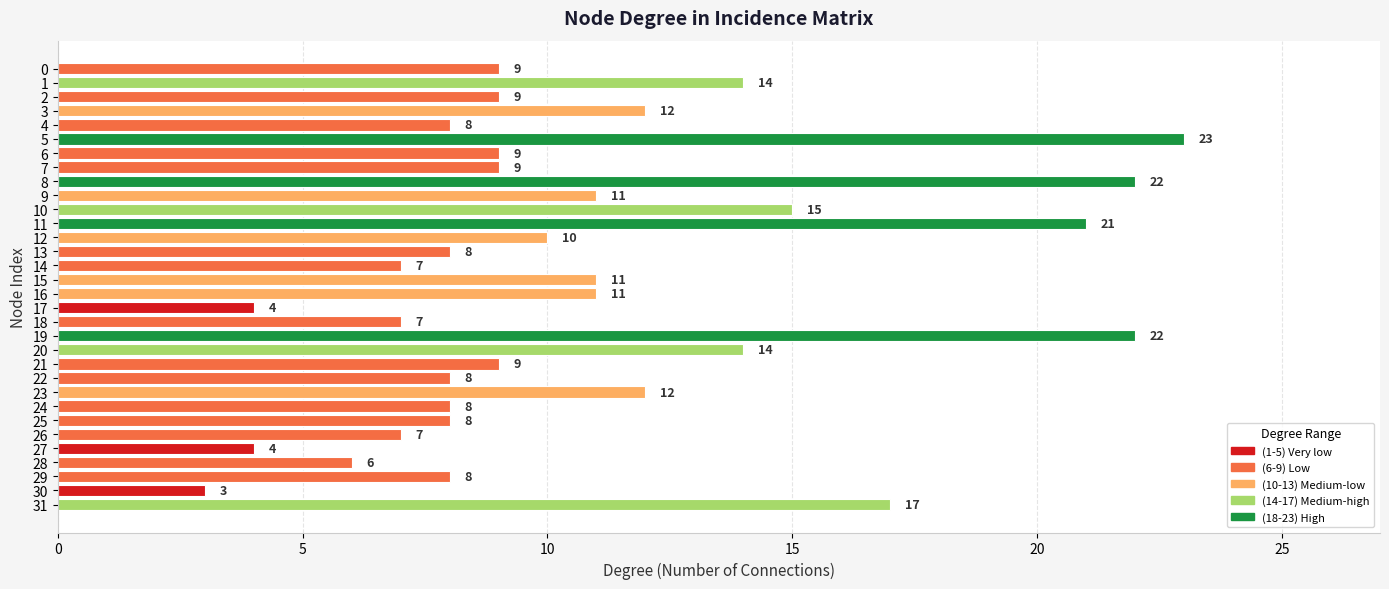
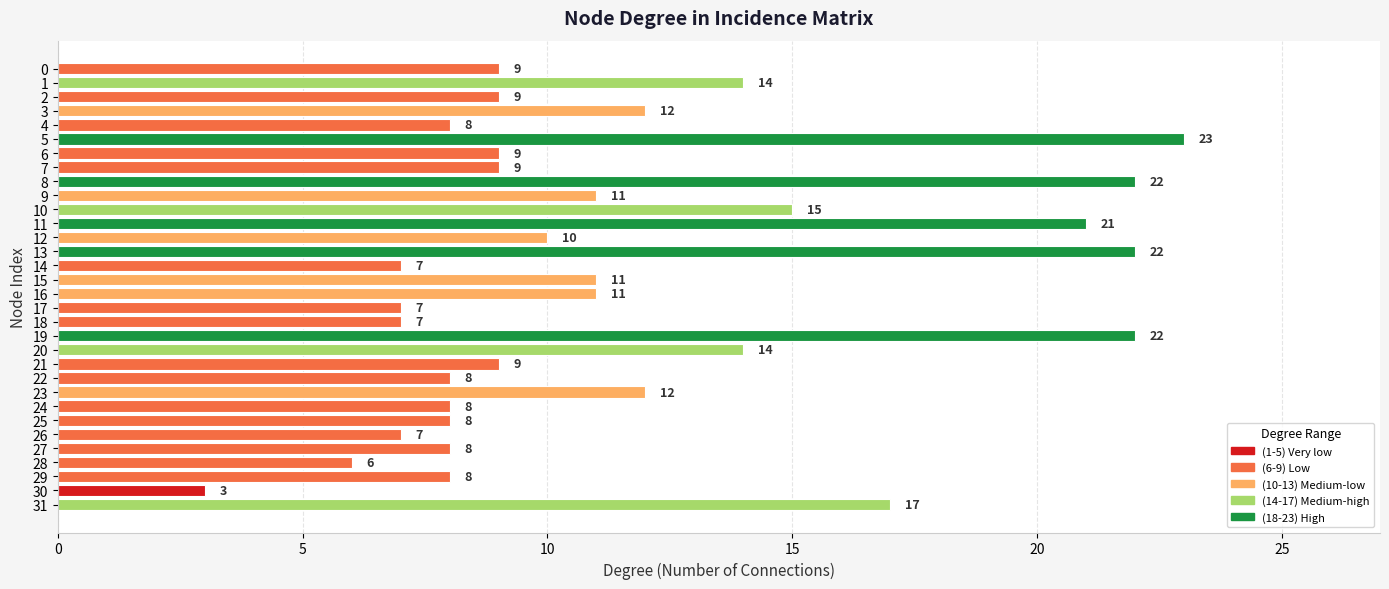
  {
    "0": 9,
    "1": 14,
    "2": 9,
    "3": 12,
    "4": 8,
    "5": 23,
    "6": 9,
    "7": 9,
    "8": 22,
    "9": 11,
    "10": 15,
    "11": 21,
    "12": 10,
-   "13": 8,
+   "13": 22,
    "14": 7,
    "15": 11,
    "16": 11,
-   "17": 4,
+   "17": 7,
    "18": 7,
    "19": 22,
    "20": 14,
    "21": 9,
    "22": 8,
    "23": 12,
    "24": 8,
    "25": 8,
    "26": 7,
-   "27": 4,
+   "27": 8,
    "28": 6,
    "29": 8,
    "30": 3,
    "31": 17
  }
